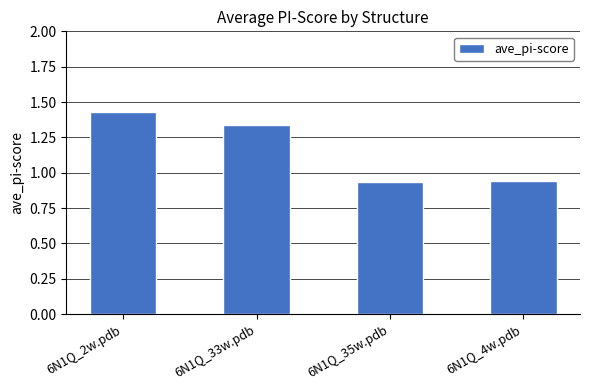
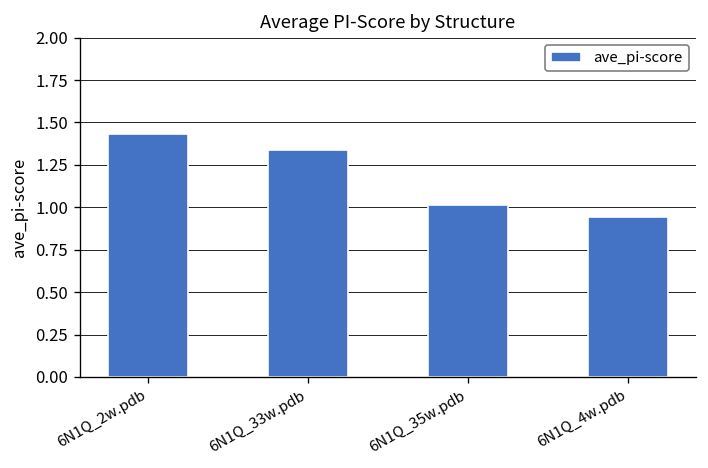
  {
    "6N1Q_2w.pdb": 1.43,
    "6N1Q_33w.pdb": 1.34,
-   "6N1Q_35w.pdb": 0.93,
+   "6N1Q_35w.pdb": 1.01,
    "6N1Q_4w.pdb": 0.94
  }
